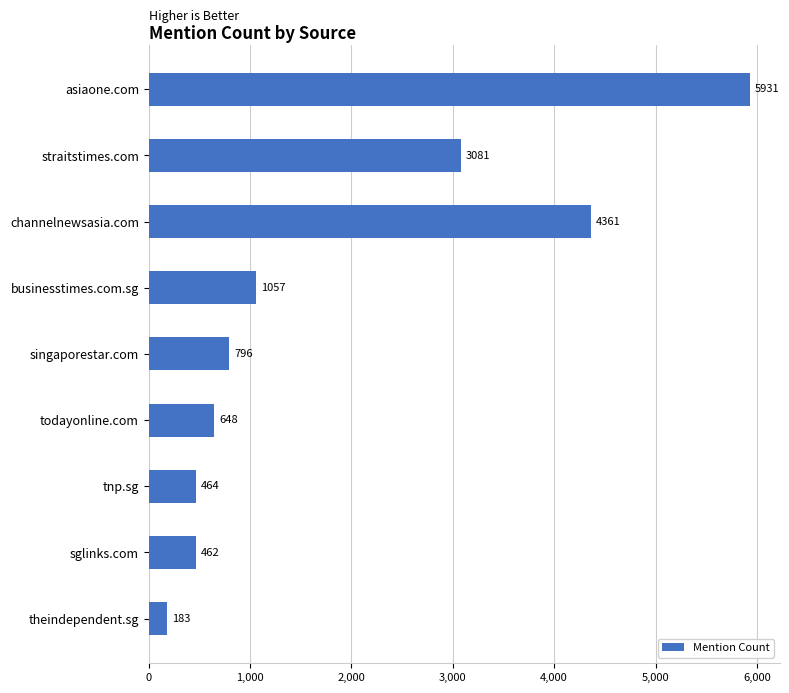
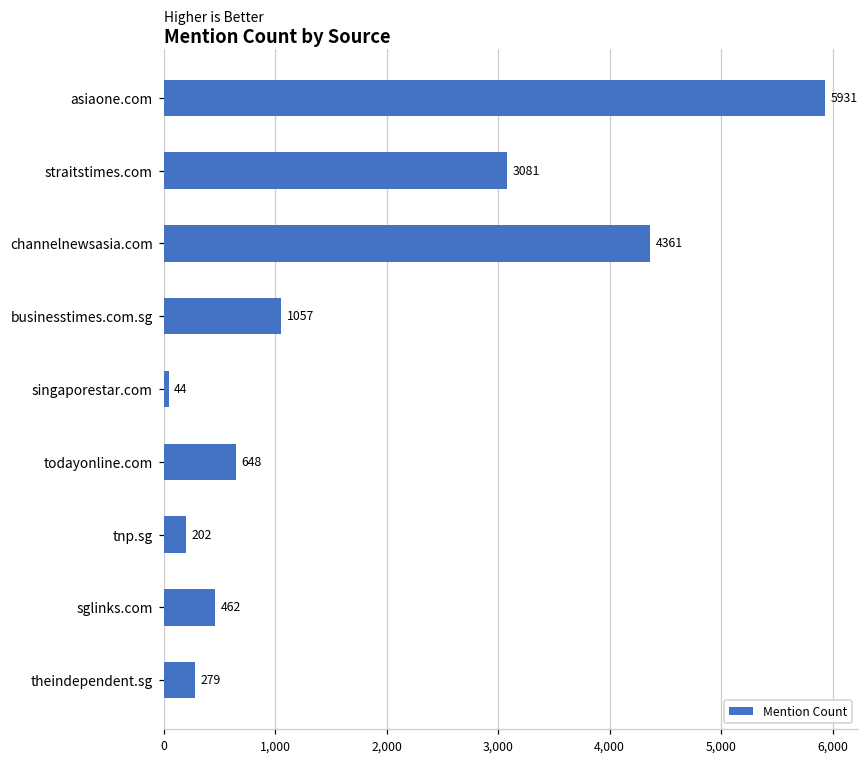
  {
    "asiaone.com": 5931,
    "straitstimes.com": 3081,
    "channelnewsasia.com": 4361,
    "businesstimes.com.sg": 1057,
-   "singaporestar.com": 796,
+   "singaporestar.com": 44,
    "todayonline.com": 648,
-   "tnp.sg": 464,
+   "tnp.sg": 202,
    "sglinks.com": 462,
-   "theindependent.sg": 183
+   "theindependent.sg": 279
  }
